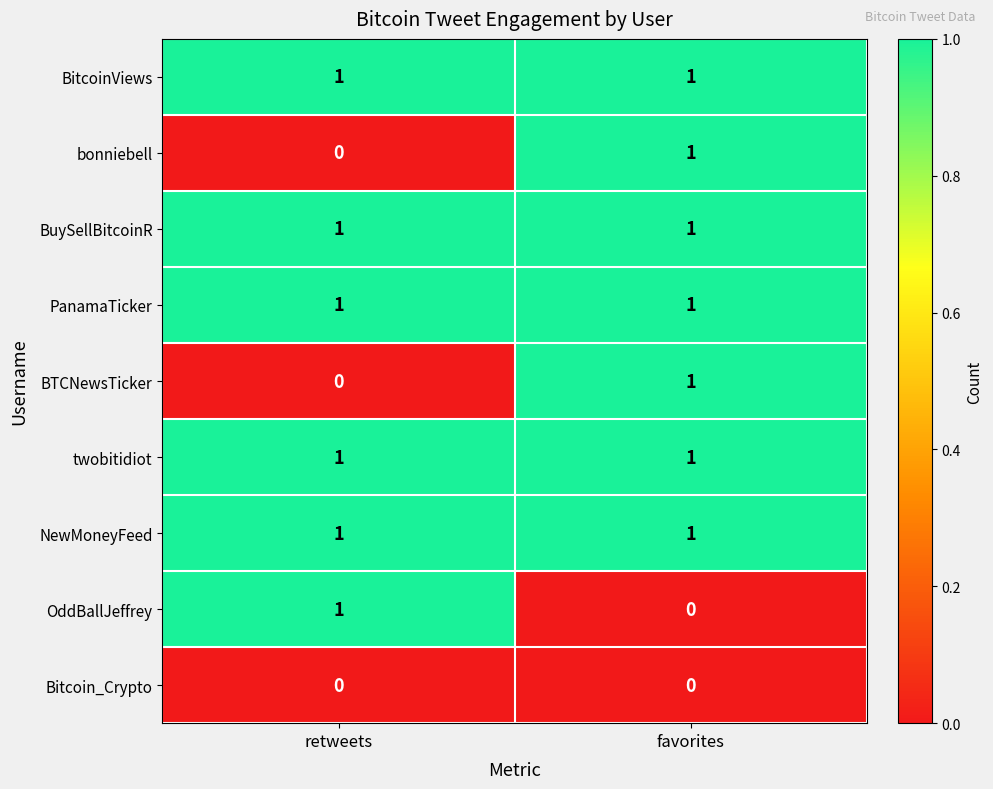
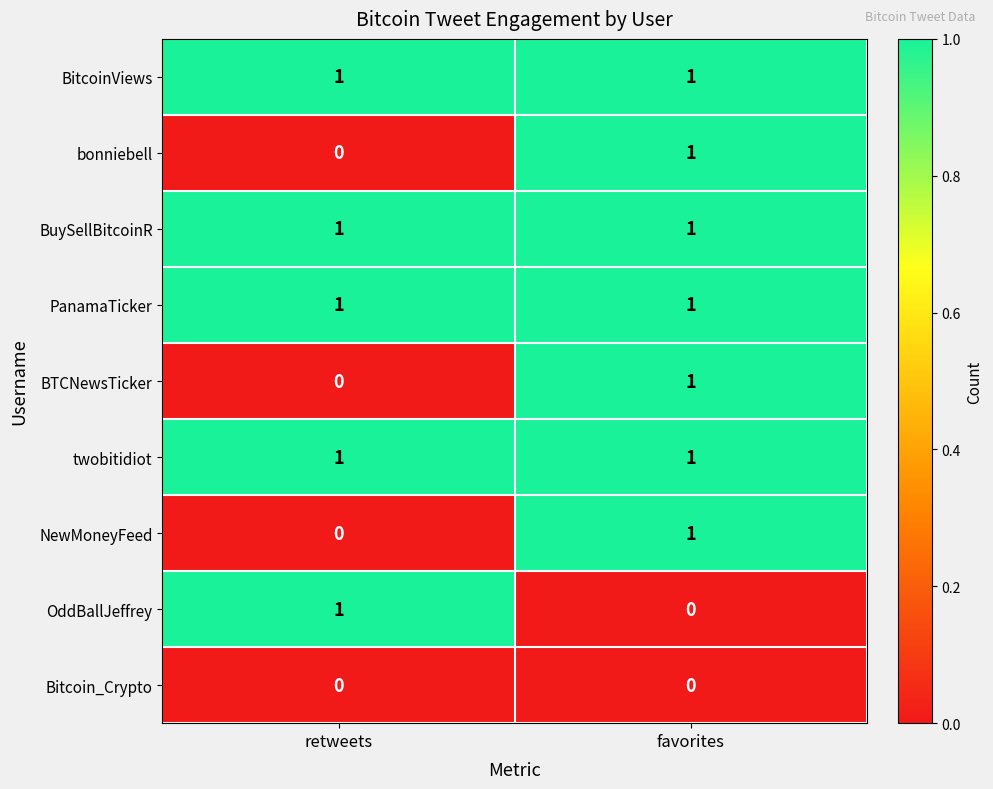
  {
    "BitcoinViews": {
      "retweets": 1,
      "favorites": 1
    },
    "bonniebell": {
      "retweets": 0,
      "favorites": 1
    },
    "BuySellBitcoinR": {
      "retweets": 1,
      "favorites": 1
    },
    "PanamaTicker": {
      "retweets": 1,
      "favorites": 1
    },
    "BTCNewsTicker": {
      "retweets": 0,
      "favorites": 1
    },
    "twobitidiot": {
      "retweets": 1,
      "favorites": 1
    },
    "NewMoneyFeed": {
-     "retweets": 1,
+     "retweets": 0,
      "favorites": 1
    },
    "OddBallJeffrey": {
      "retweets": 1,
      "favorites": 0
    },
    "Bitcoin_Crypto": {
      "retweets": 0,
      "favorites": 0
    }
  }
